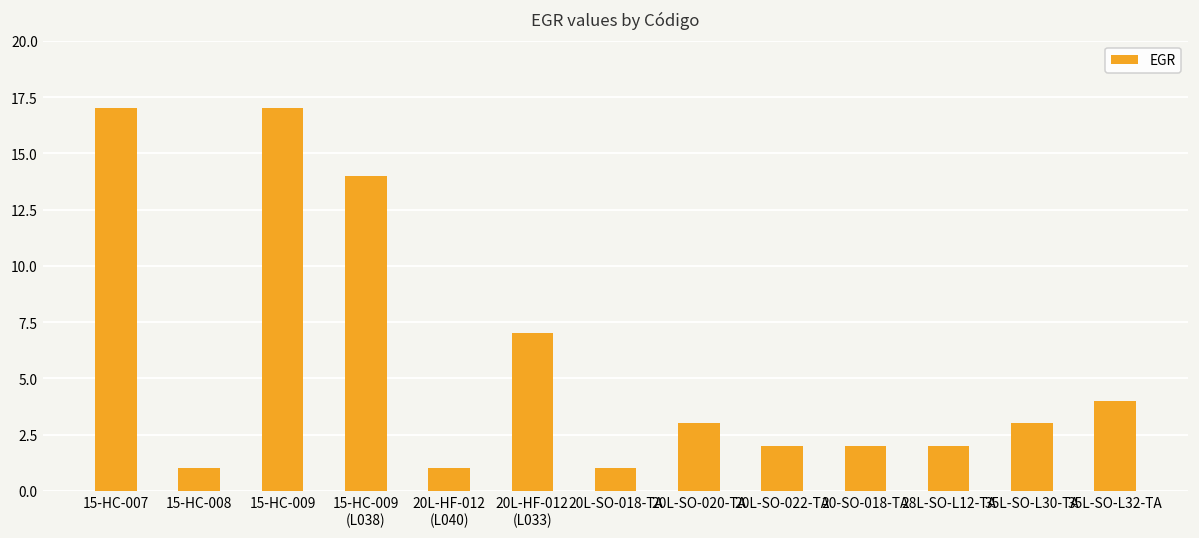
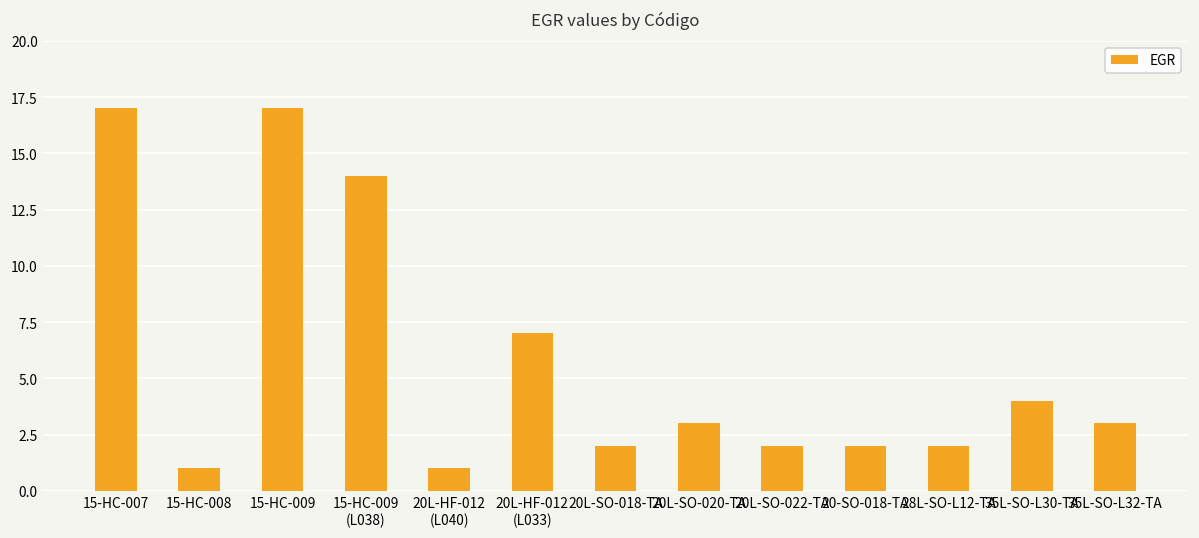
  {
    "15-HC-007": 17,
    "15-HC-008": 1,
    "15-HC-009": 17,
    "15-HC-009 (L038)": 14,
    "20L-HF-012 (L040)": 1,
    "20L-HF-012 (L033)": 7,
-   "20L-SO-018-TA": 1,
+   "20L-SO-018-TA": 2,
    "20L-SO-020-TA": 3,
    "20L-SO-022-TA": 2,
    "20-SO-018-TA": 2,
    "28L-SO-L12-TA": 2,
-   "35L-SO-L30-TA": 3,
-   "35L-SO-L32-TA": 4
+   "35L-SO-L30-TA": 4,
+   "35L-SO-L32-TA": 3
  }
